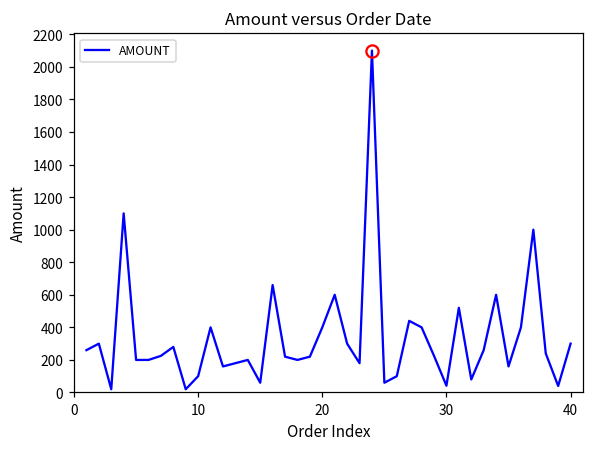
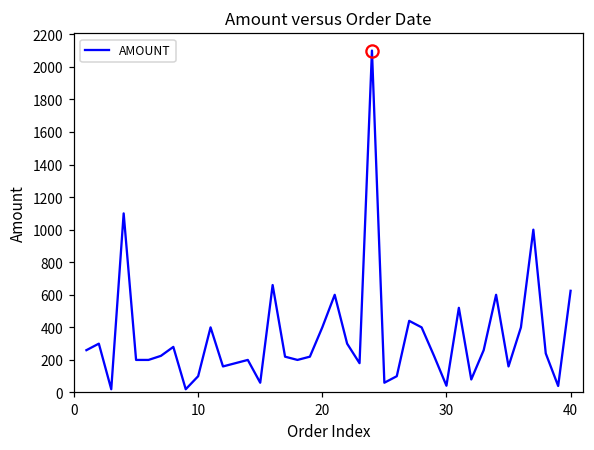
  {
    "AMOUNT": {
      "10": 100,
      "20": 400,
      "30": 40,
-     "40": 300
+     "40": 620
    }
  }
